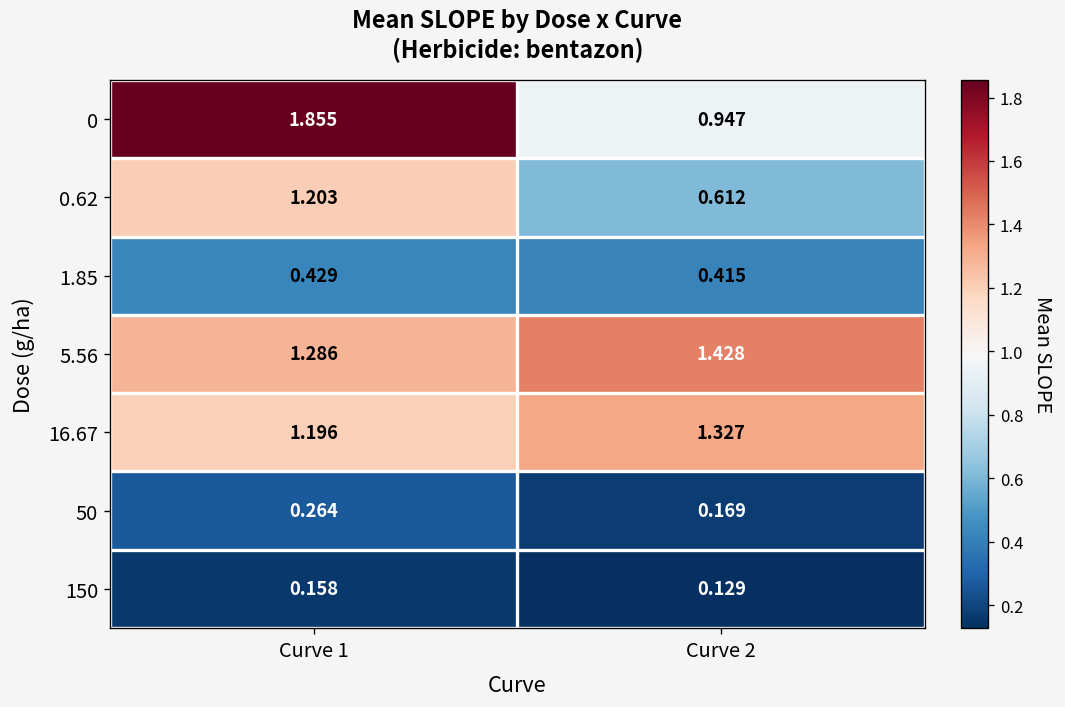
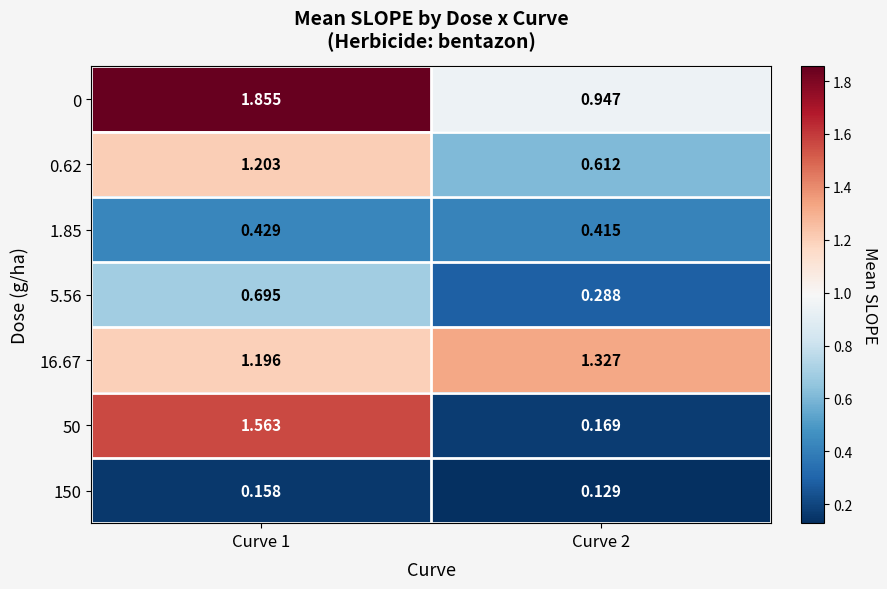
  {
    "0": {
      "Curve 1": 1.855,
      "Curve 2": 0.947
    },
    "0.62": {
      "Curve 1": 1.203,
      "Curve 2": 0.612
    },
    "1.85": {
      "Curve 1": 0.429,
      "Curve 2": 0.415
    },
    "5.56": {
-     "Curve 1": 1.286,
-     "Curve 2": 1.428
+     "Curve 1": 0.695,
+     "Curve 2": 0.288
    },
    "16.67": {
      "Curve 1": 1.196,
      "Curve 2": 1.327
    },
    "50": {
-     "Curve 1": 0.264,
+     "Curve 1": 1.563,
      "Curve 2": 0.169
    },
    "150": {
      "Curve 1": 0.158,
      "Curve 2": 0.129
    }
  }
